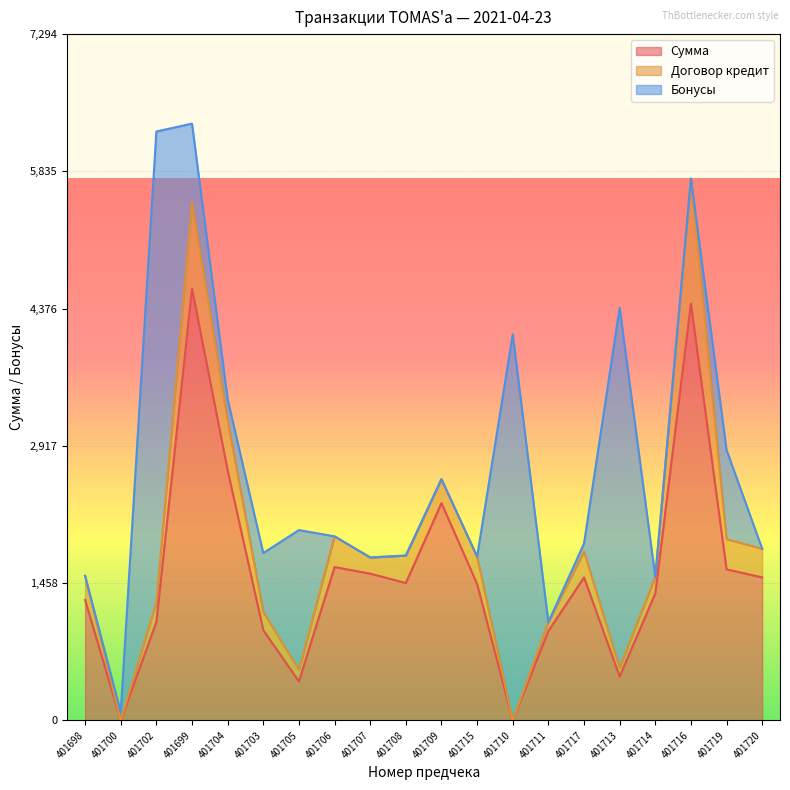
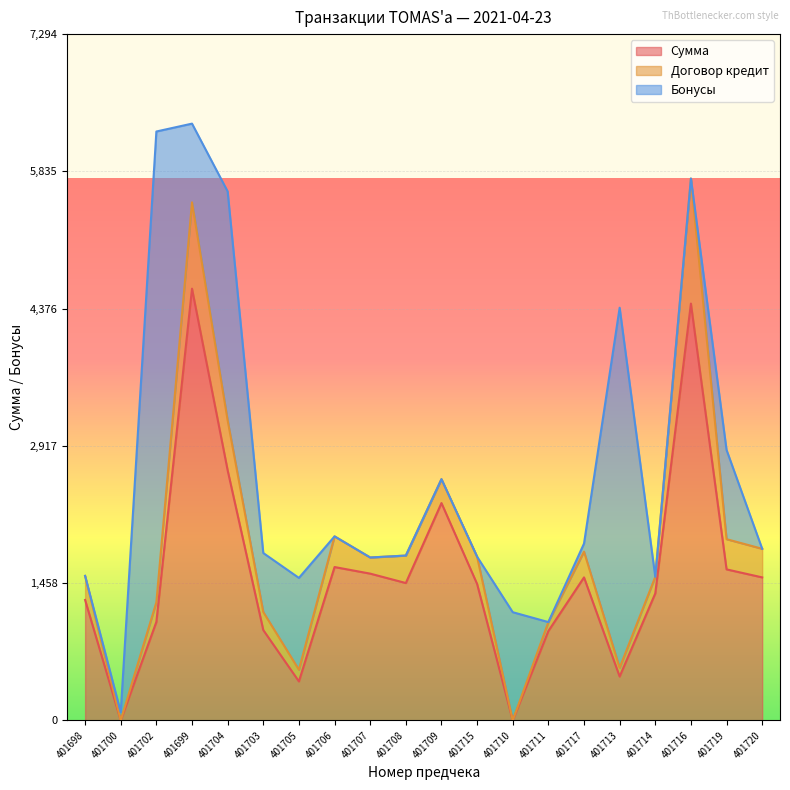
  {
    "Бонусы": {
      "401700": "100",
      "401702": "5,000",
      "401699": "800",
-     "401704": "200",
+     "401704": "2,400",
      "401703": "600",
-     "401705": "1,500",
-     "401710": "4,100",
+     "401705": "1,000",
+     "401710": "1,200",
      "401717": "100",
      "401713": "3,800",
      "401719": "900"
    }
  }
